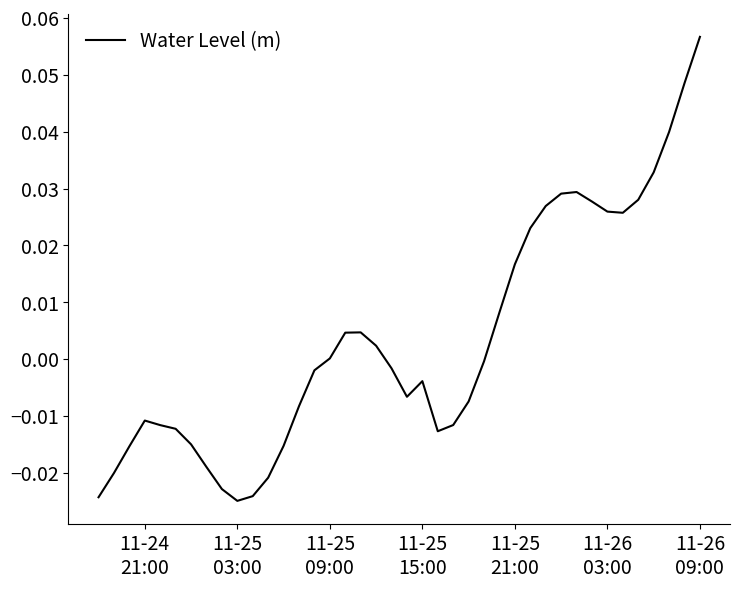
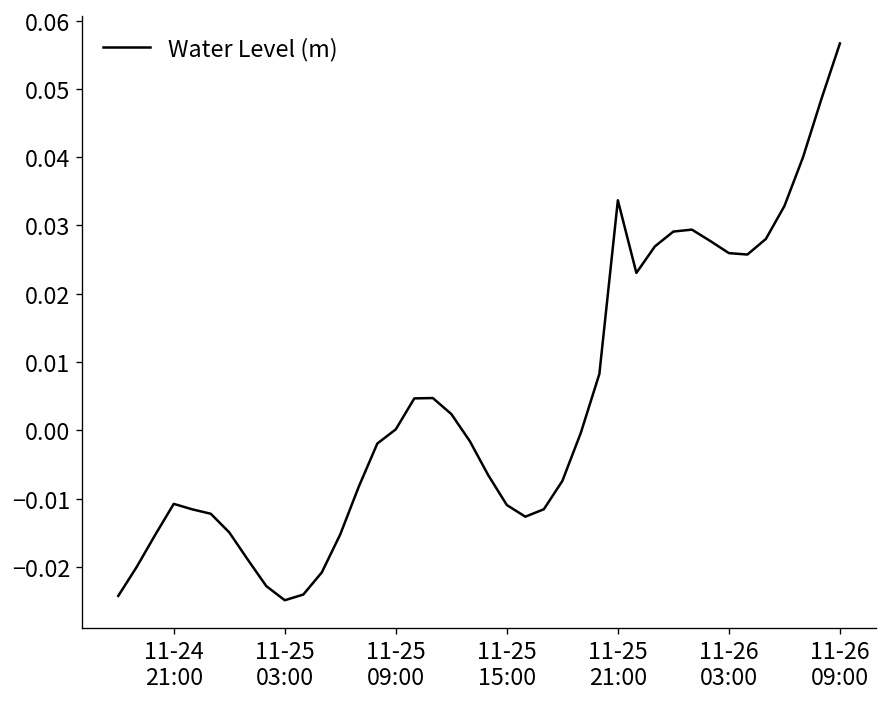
  {
    "11-24 21:00": -0.011,
    "11-25 03:00": -0.025,
    "11-25 09:00": 0.000,
-   "11-25 15:00": -0.004,
-   "11-25 21:00": 0.017,
+   "11-25 15:00": -0.011,
+   "11-25 21:00": 0.034,
    "11-26 03:00": 0.026,
    "11-26 09:00": 0.057
  }
